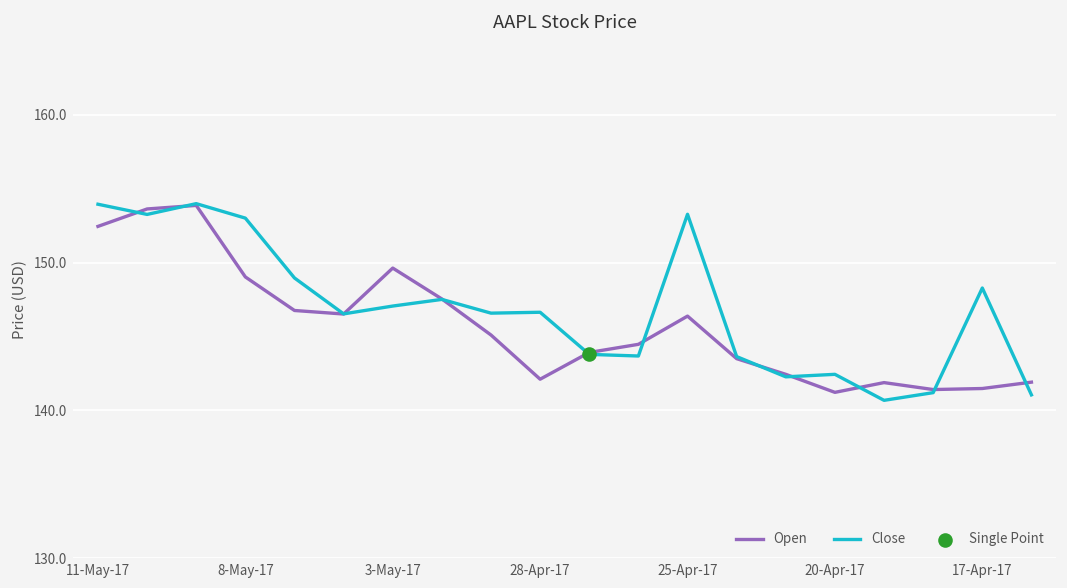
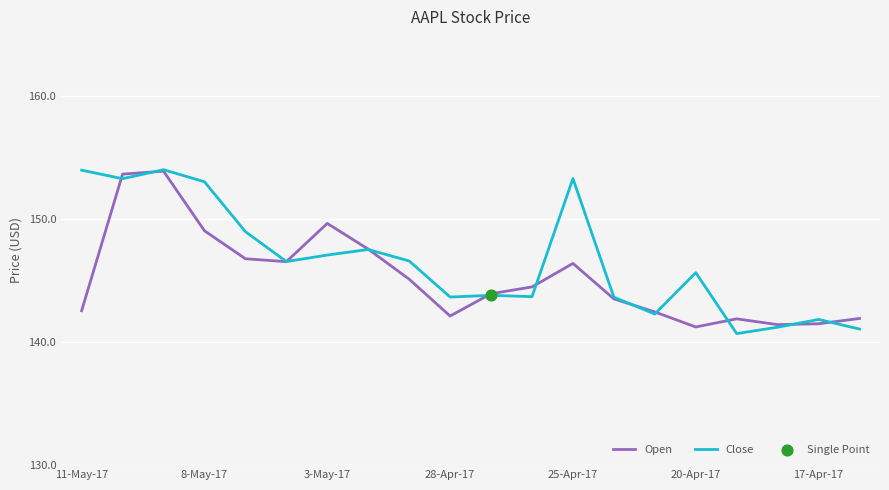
  {
    "Open": {
-     "11-May-17": 152.5,
+     "11-May-17": 142.5,
      "8-May-17": 149.0,
      "3-May-17": 149.6,
      "28-Apr-17": 142.1,
      "25-Apr-17": 146.4,
      "20-Apr-17": 141.2,
      "17-Apr-17": 141.5
    },
    "Close": {
      "11-May-17": 154.0,
      "8-May-17": 153.0,
      "3-May-17": 147.1,
-     "28-Apr-17": 146.6,
+     "28-Apr-17": 143.7,
      "25-Apr-17": 153.3,
-     "20-Apr-17": 142.4,
-     "17-Apr-17": 148.3
+     "20-Apr-17": 145.6,
+     "17-Apr-17": 141.8
    }
  }
